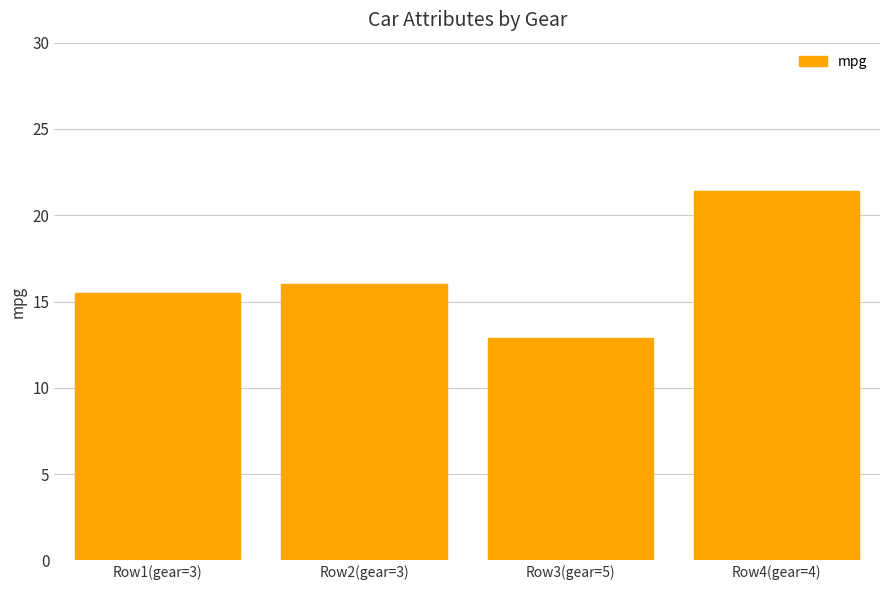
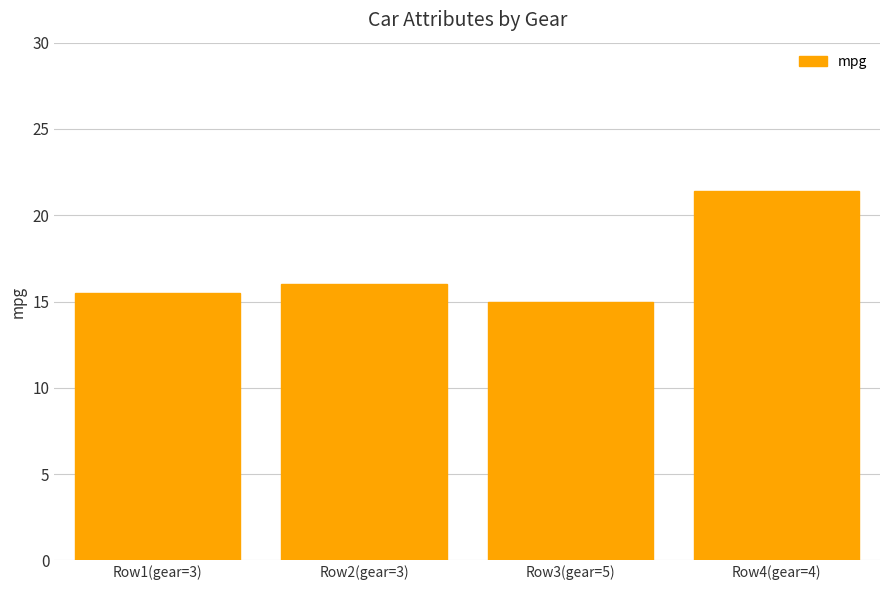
  {
    "Row1(gear=3)": 15.5,
    "Row2(gear=3)": 16.0,
-   "Row3(gear=5)": 12.9,
+   "Row3(gear=5)": 15.0,
    "Row4(gear=4)": 21.4
  }
